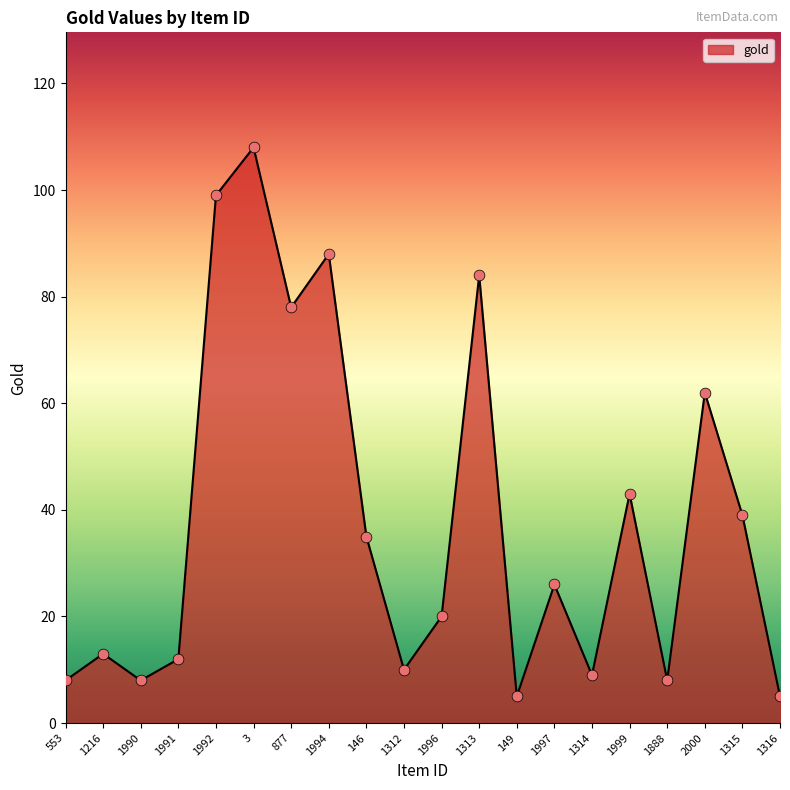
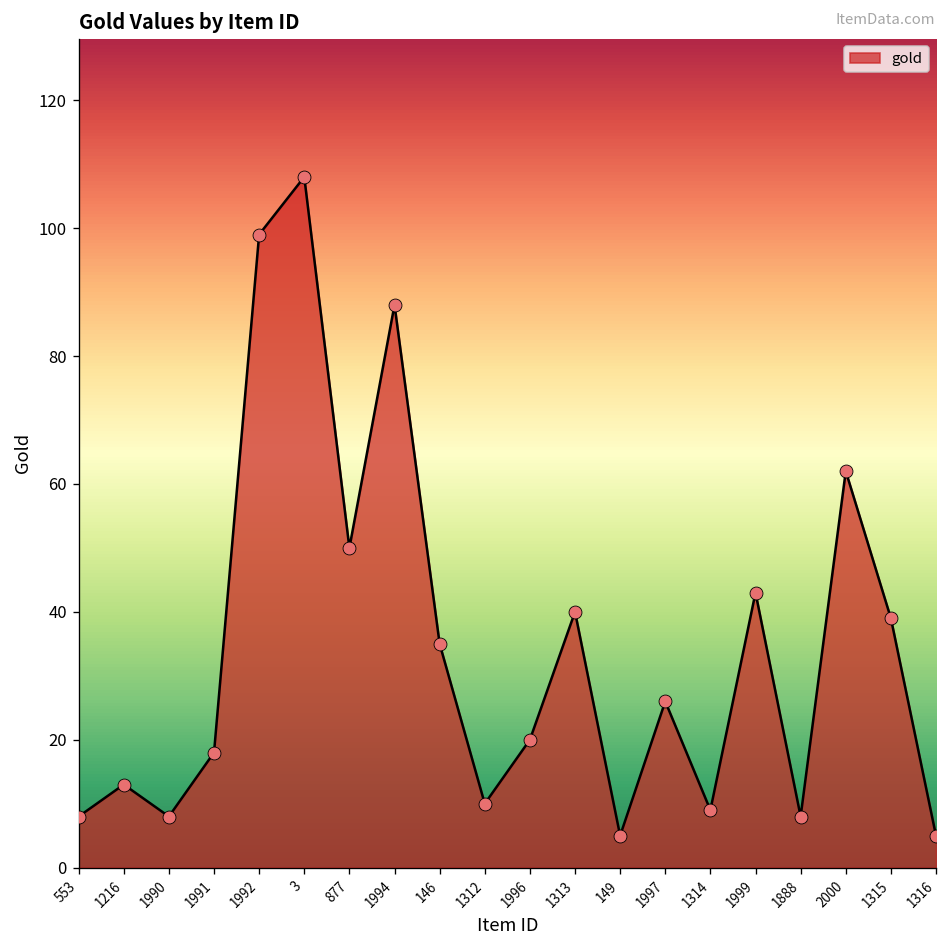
  {
    "553": 8,
    "1216": 13,
    "1990": 8,
-   "1991": 12,
+   "1991": 18,
    "1992": 99,
    "3": 108,
-   "877": 78,
+   "877": 50,
    "1994": 88,
    "146": 35,
    "1312": 10,
    "1996": 20,
-   "1313": 84,
+   "1313": 40,
    "149": 5,
    "1997": 26,
    "1314": 9,
    "1999": 43,
    "1888": 8,
    "2000": 62,
    "1315": 39,
    "1316": 5
  }
